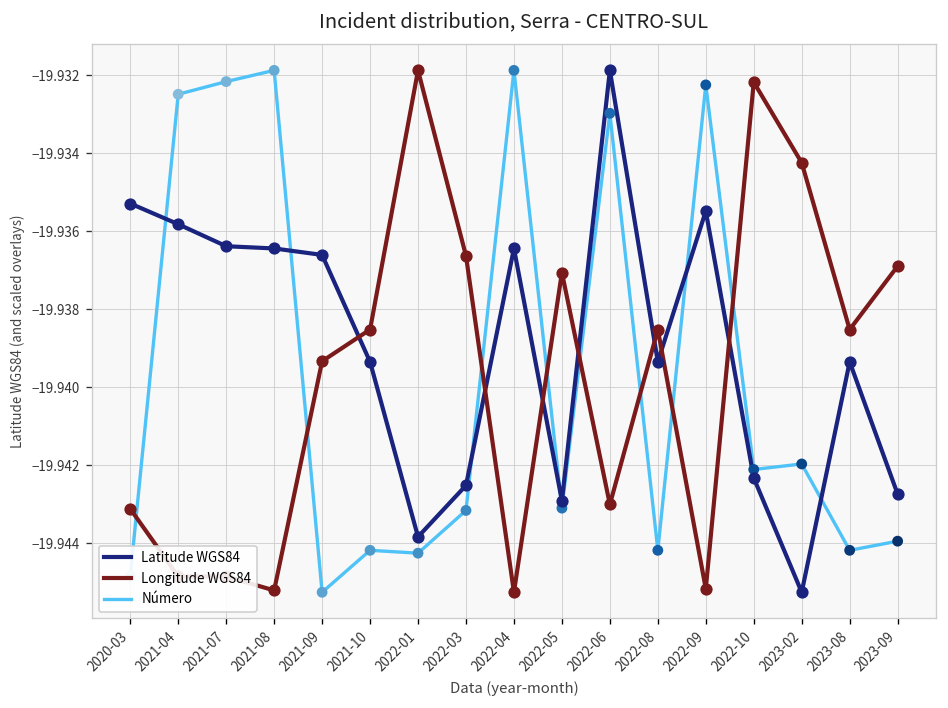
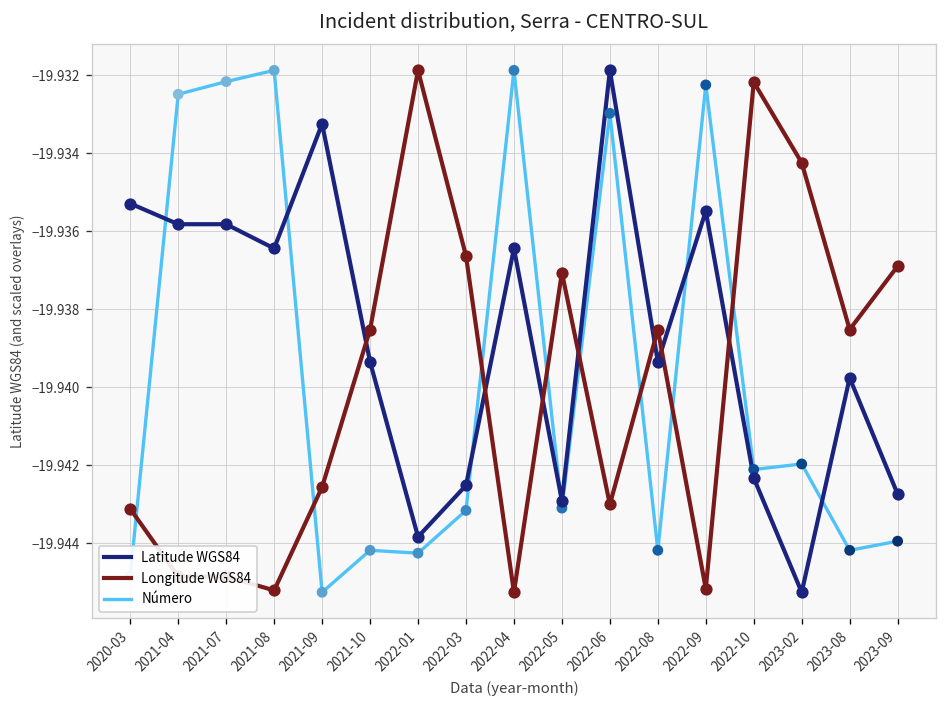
  {
    "Latitude WGS84": {
      "2020-03": -19.9353,
      "2021-04": -19.9358,
-     "2021-07": -19.9364,
+     "2021-07": -19.9358,
      "2021-08": -19.9364,
-     "2021-09": -19.9366,
+     "2021-09": -19.9332,
      "2021-10": -19.9393,
      "2022-01": -19.9438,
      "2022-03": -19.9425,
      "2022-04": -19.9364,
      "2022-05": -19.9429,
      "2022-06": -19.9319,
      "2022-08": -19.9393,
      "2022-09": -19.9355,
      "2022-10": -19.9423,
      "2023-02": -19.9453,
-     "2023-08": -19.9393,
+     "2023-08": -19.9398,
      "2023-09": -19.9427
    },
    "Longitude WGS84": {
      "2020-03": -19.9431,
      "2021-08": -19.9452,
-     "2021-09": -19.9393,
+     "2021-09": -19.9426,
      "2021-10": -19.9385,
      "2022-01": -19.9319,
      "2022-03": -19.9366,
      "2022-04": -19.9453,
      "2022-05": -19.9371,
      "2022-06": -19.9430,
      "2022-08": -19.9385,
      "2022-09": -19.9452,
      "2022-10": -19.9322,
      "2023-02": -19.9342,
      "2023-08": -19.9385,
      "2023-09": -19.9369
    },
    "Número": {
      "2021-04": -19.9325,
      "2021-07": -19.9322,
      "2021-08": -19.9319,
      "2021-09": -19.9453,
      "2021-10": -19.9442,
      "2022-01": -19.9443,
      "2022-03": -19.9432,
      "2022-04": -19.9319,
      "2022-05": -19.9431,
      "2022-06": -19.9330,
      "2022-08": -19.9442,
      "2022-09": -19.9322,
      "2022-10": -19.9421,
      "2023-02": -19.9420,
      "2023-08": -19.9442,
      "2023-09": -19.9439
    }
  }
